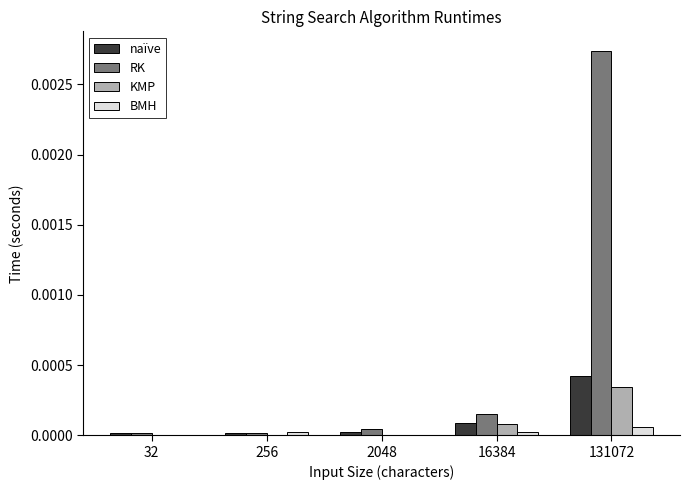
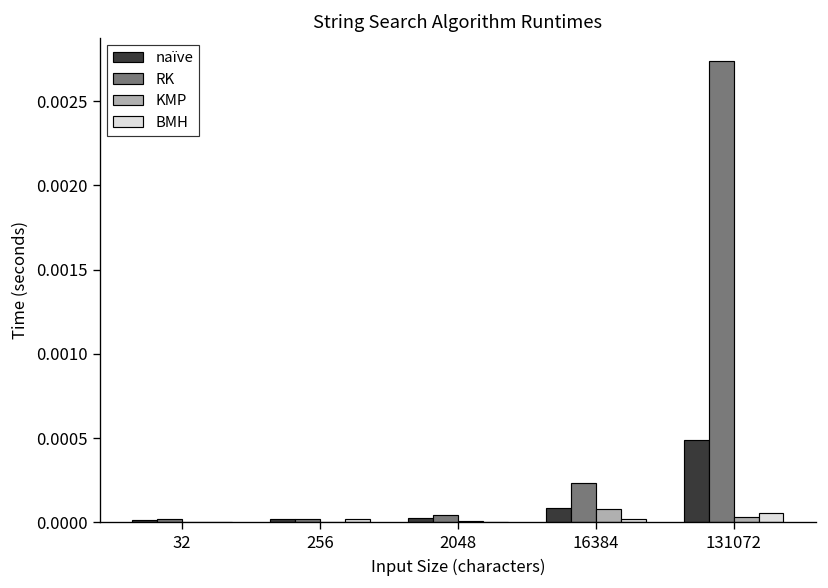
  {
    "naïve": {
      "256": 0.00002,
      "2048": 0.00002,
      "16384": 0.00008,
-     "131072": 0.00043
+     "131072": 0.00049
    },
    "RK": {
      "32": 0.00002,
      "2048": 0.00005,
-     "16384": 0.00015,
+     "16384": 0.00023,
      "131072": 0.00274
    },
    "KMP": {
      "16384": 0.00008,
-     "131072": 0.00034
+     "131072": 0.00003
    },
    "BMH": {
      "256": 0.00002,
      "16384": 0.00002,
      "131072": 0.00006
    }
  }
